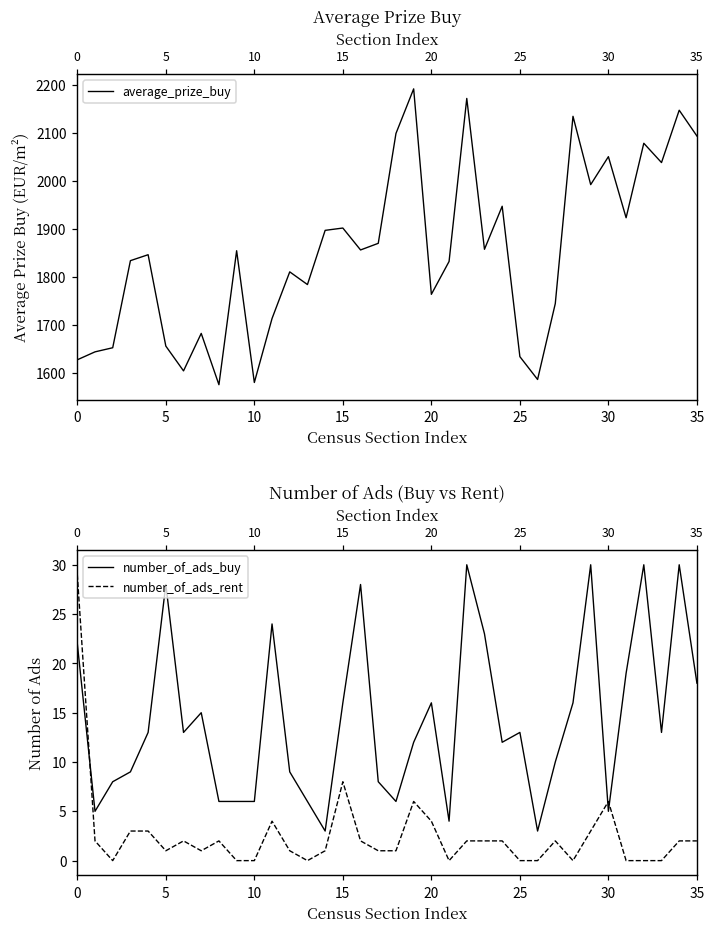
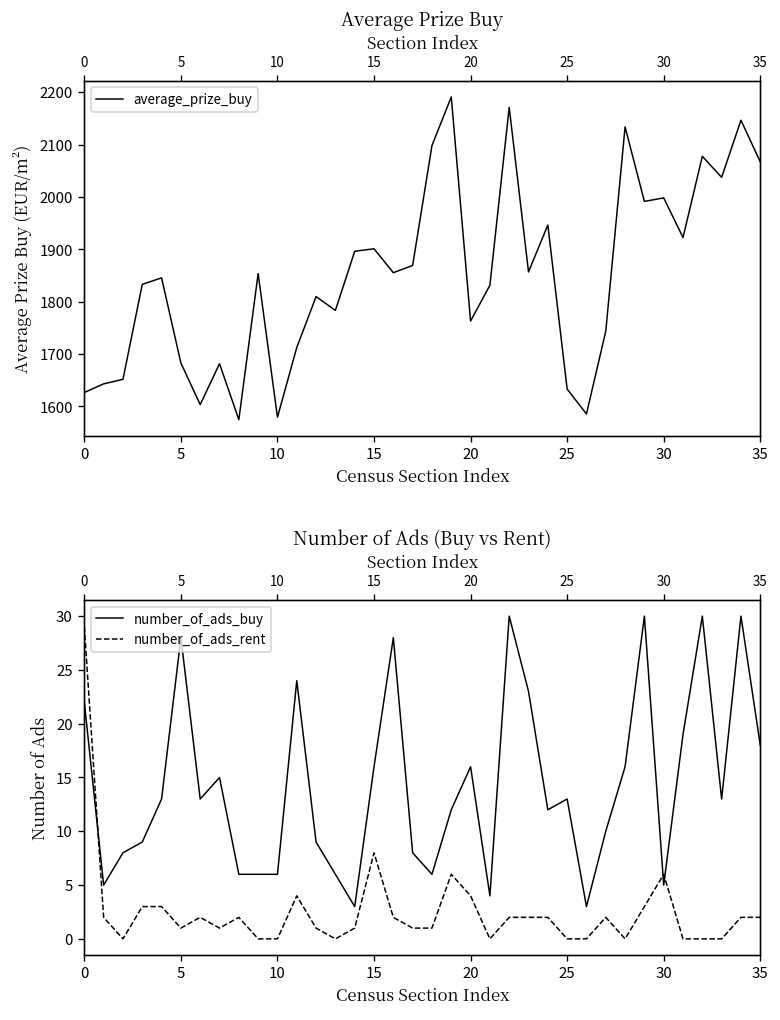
  {
    "Average Prize Buy": {
      "0": 1630,
-     "5": 1660,
+     "5": 1680,
      "10": 1580,
      "15": 1900,
      "20": 1760,
      "25": 1630,
-     "30": 2050,
-     "35": 2090
+     "30": 2000,
+     "35": 2070
    }
  }
